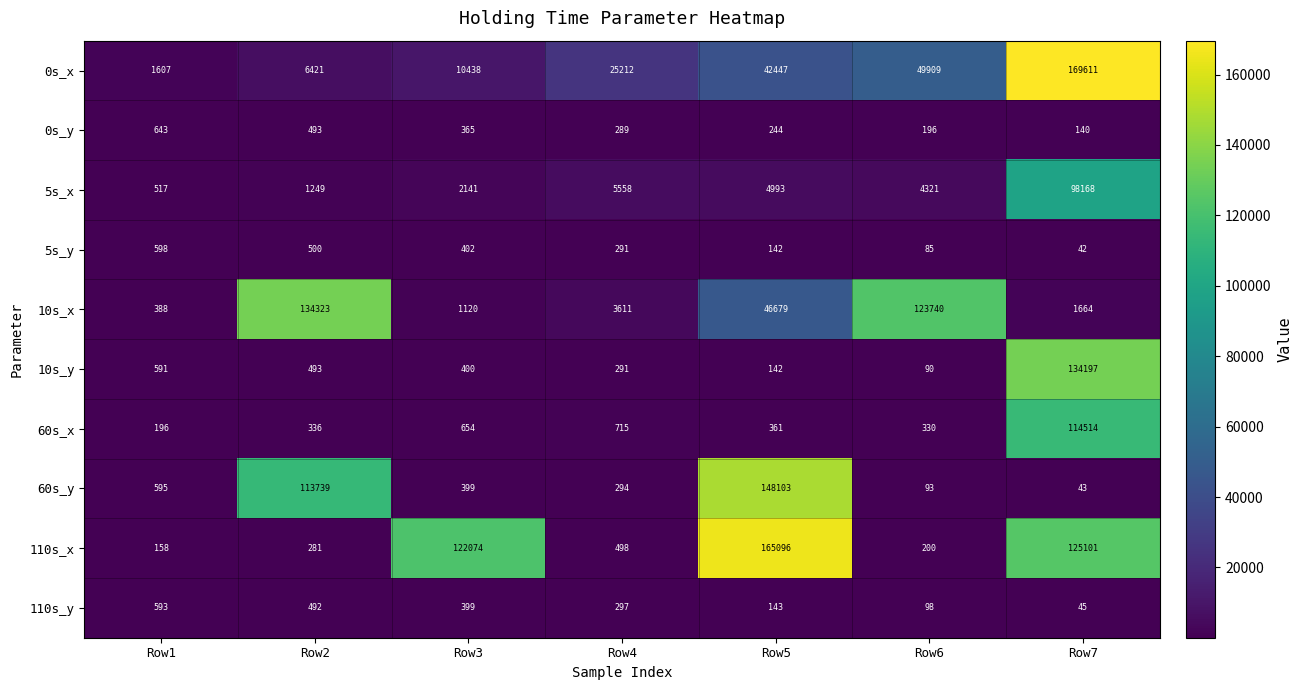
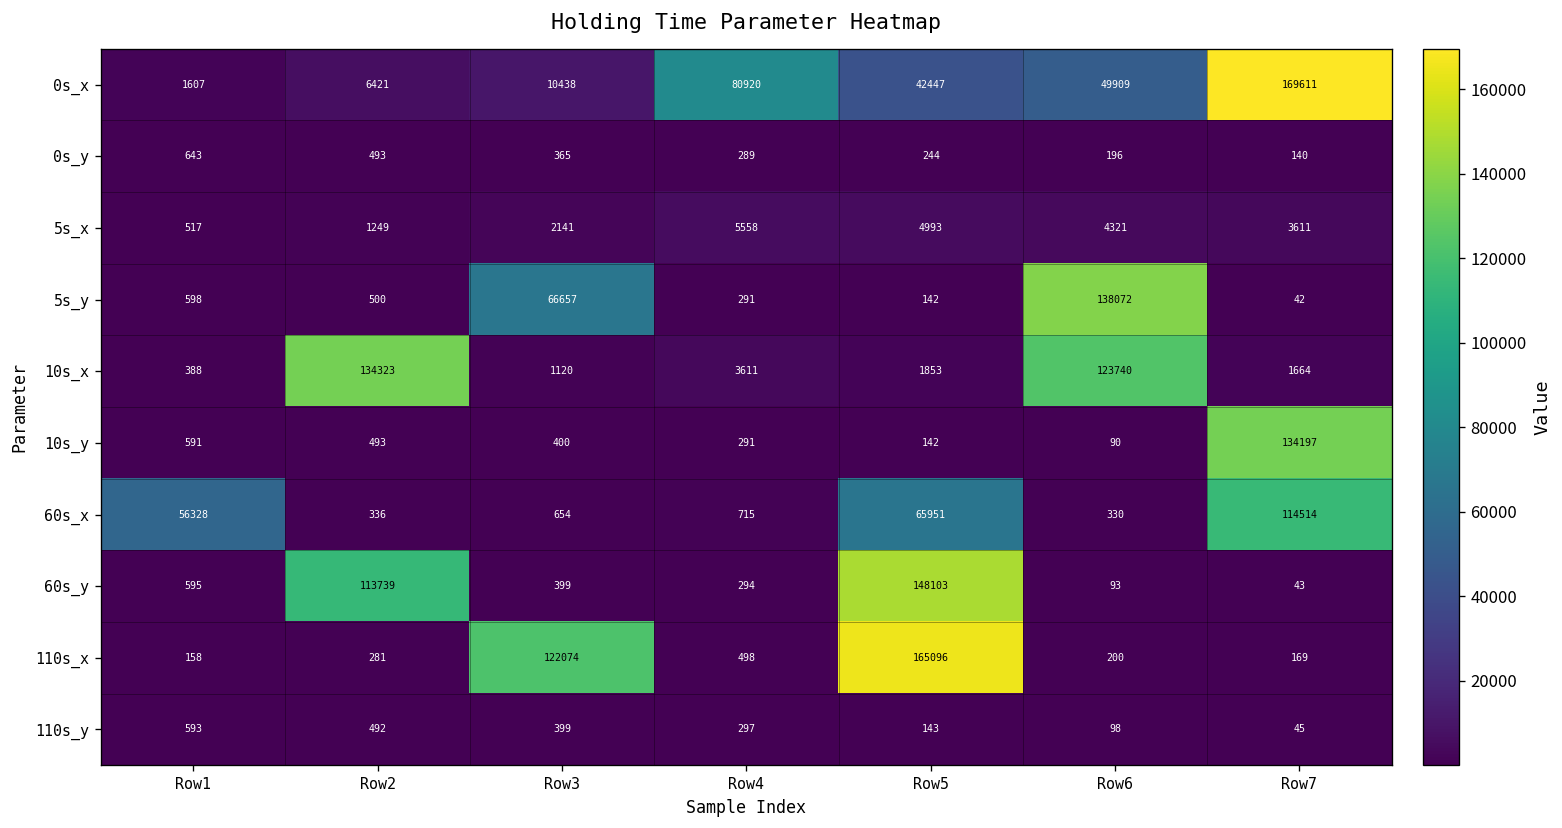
  {
    "0s_x": {
      "Row1": 1607,
      "Row2": 6421,
      "Row3": 10438,
-     "Row4": 25212,
+     "Row4": 80920,
      "Row5": 42447,
      "Row6": 49909,
      "Row7": 169611
    },
    "0s_y": {
      "Row1": 643,
      "Row2": 493,
      "Row3": 365,
      "Row4": 289,
      "Row5": 244,
      "Row6": 196,
      "Row7": 140
    },
    "5s_x": {
      "Row1": 517,
      "Row2": 1249,
      "Row3": 2141,
      "Row4": 5558,
      "Row5": 4993,
      "Row6": 4321,
-     "Row7": 98168
+     "Row7": 3611
    },
    "5s_y": {
      "Row1": 598,
      "Row2": 500,
-     "Row3": 402,
+     "Row3": 66657,
      "Row4": 291,
      "Row5": 142,
-     "Row6": 85,
+     "Row6": 138072,
      "Row7": 42
    },
    "10s_x": {
      "Row1": 388,
      "Row2": 134323,
      "Row3": 1120,
      "Row4": 3611,
-     "Row5": 46679,
+     "Row5": 1853,
      "Row6": 123740,
      "Row7": 1664
    },
    "10s_y": {
      "Row1": 591,
      "Row2": 493,
      "Row3": 400,
      "Row4": 291,
      "Row5": 142,
      "Row6": 90,
      "Row7": 134197
    },
    "60s_x": {
-     "Row1": 196,
+     "Row1": 56328,
      "Row2": 336,
      "Row3": 654,
      "Row4": 715,
-     "Row5": 361,
+     "Row5": 65951,
      "Row6": 330,
      "Row7": 114514
    },
    "60s_y": {
      "Row1": 595,
      "Row2": 113739,
      "Row3": 399,
      "Row4": 294,
      "Row5": 148103,
      "Row6": 93,
      "Row7": 43
    },
    "110s_x": {
      "Row1": 158,
      "Row2": 281,
      "Row3": 122074,
      "Row4": 498,
      "Row5": 165096,
      "Row6": 200,
-     "Row7": 125101
+     "Row7": 169
    },
    "110s_y": {
      "Row1": 593,
      "Row2": 492,
      "Row3": 399,
      "Row4": 297,
      "Row5": 143,
      "Row6": 98,
      "Row7": 45
    }
  }
